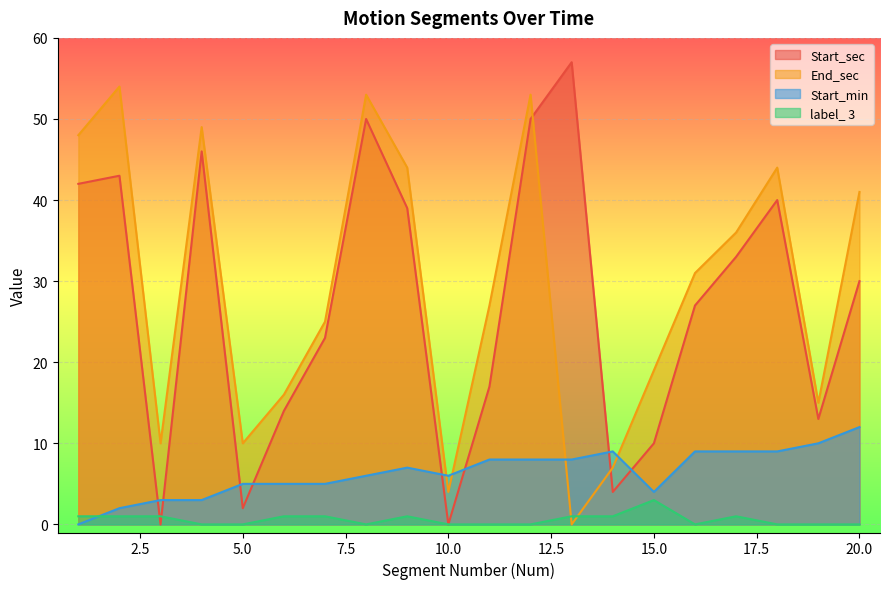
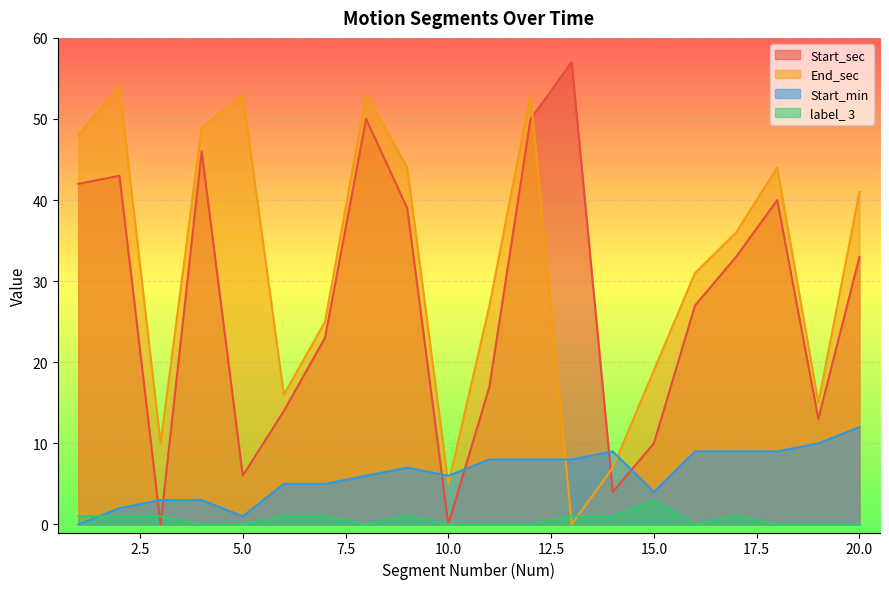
  {
    "Start_sec": {
-     "5.0": 2,
+     "5.0": 6,
      "15.0": 10,
-     "20.0": 30
+     "20.0": 33
    },
    "End_sec": {
-     "5.0": 10,
-     "10.0": 4,
+     "5.0": 53,
+     "10.0": 5,
      "15.0": 19,
      "20.0": 41
    },
    "Start_min": {
-     "5.0": 5,
+     "5.0": 1,
      "10.0": 6,
      "15.0": 4,
      "20.0": 12
    },
    "label_ 3": {
      "5.0": 0,
      "15.0": 3,
      "20.0": 0
    }
  }
